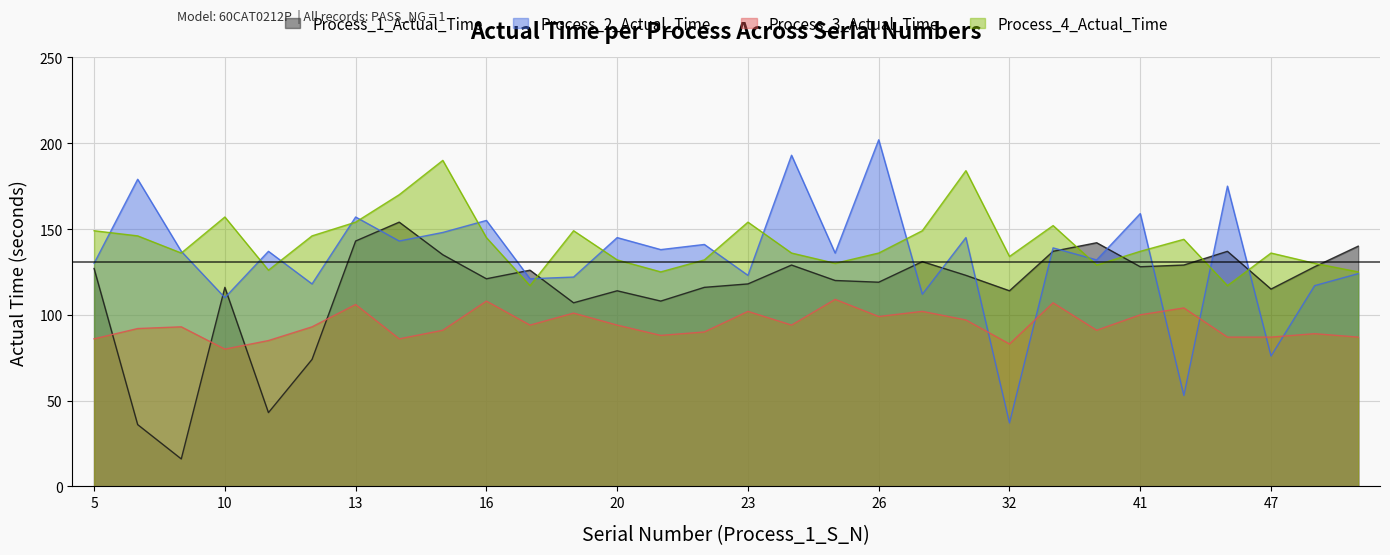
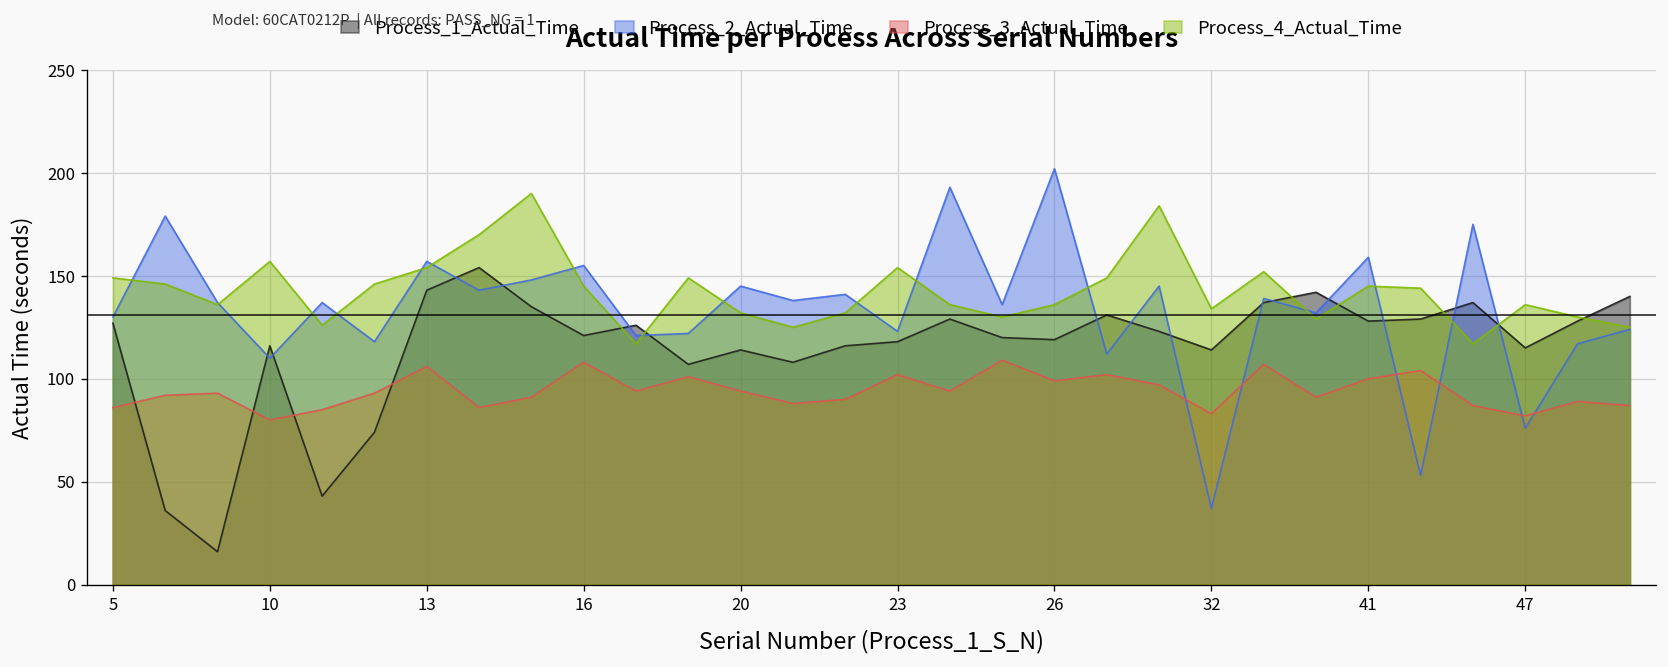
  {
    "Process_1_Actual_Time": {
      "32": 114,
      "41": 128,
      "47": 115
    },
    "Process_2_Actual_Time": {
      "32": 37,
      "41": 159,
      "47": 76
    },
    "Process_3_Actual_Time": {
      "32": 83,
      "41": 100,
-     "47": 87
+     "47": 82
    },
    "Process_4_Actual_Time": {
      "32": 134,
-     "41": 137,
+     "41": 145,
      "47": 136
    }
  }
